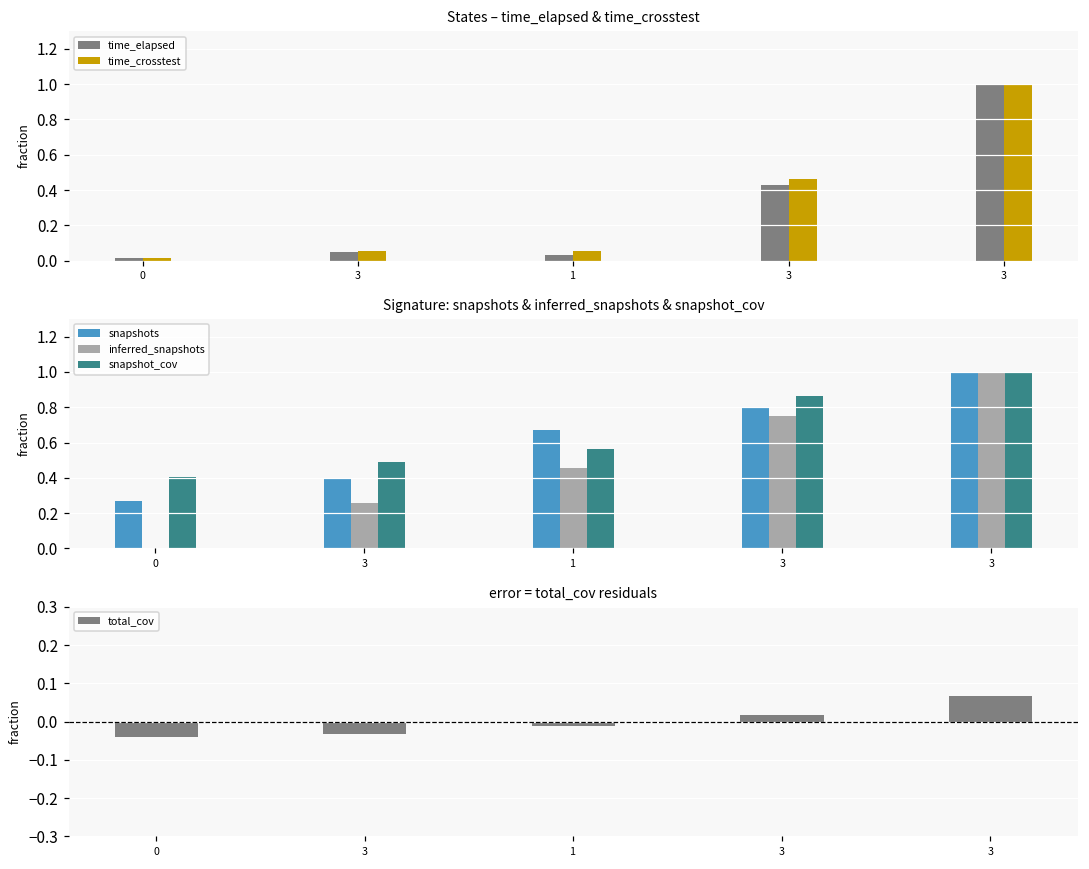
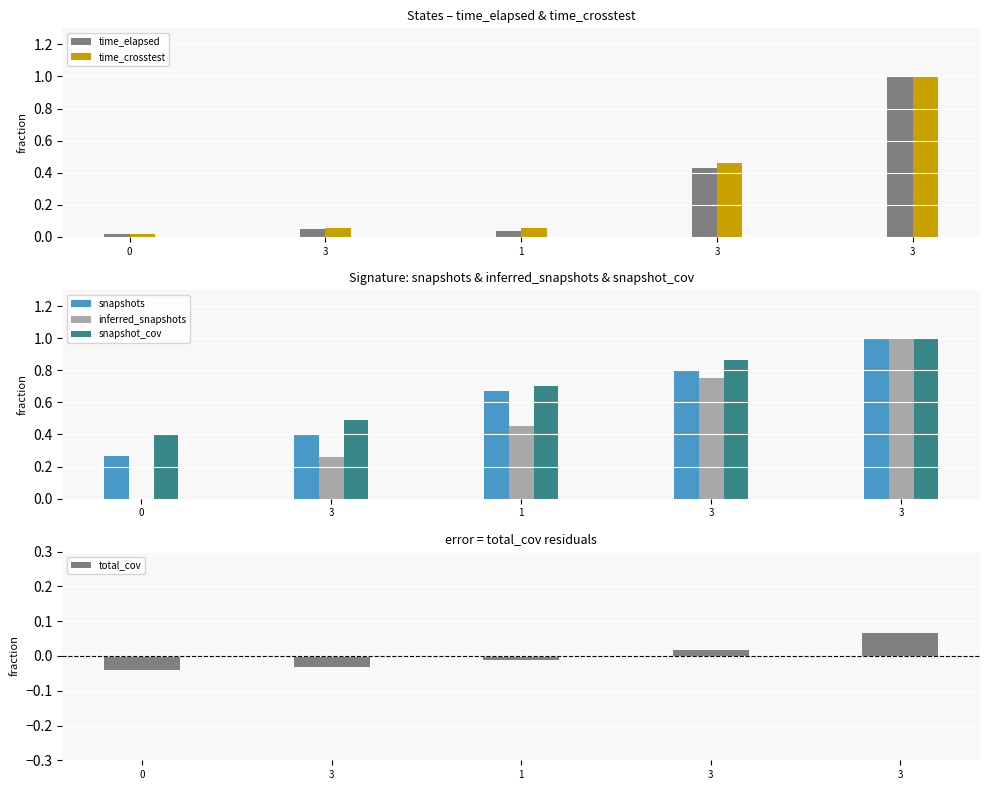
  {
    "States – time_elapsed & time_crosstest": {
      "time_elapsed": {
        "0": 0.02,
        "1": 0.03
      },
      "time_crosstest": {
        "0": 0.02,
        "1": 0.06
      }
    },
    "Signature: snapshots & inferred_snapshots & snapshot_cov": {
      "snapshots": {
        "0": 0.27,
        "1": 0.67
      },
      "inferred_snapshots": {
        "0": 0.00,
        "1": 0.45
      },
      "snapshot_cov": {
        "0": 0.41,
-       "1": 0.57
+       "1": 0.70
      }
    },
    "error = total_cov residuals": {
      "0": -0.04,
      "1": -0.01
    }
  }
